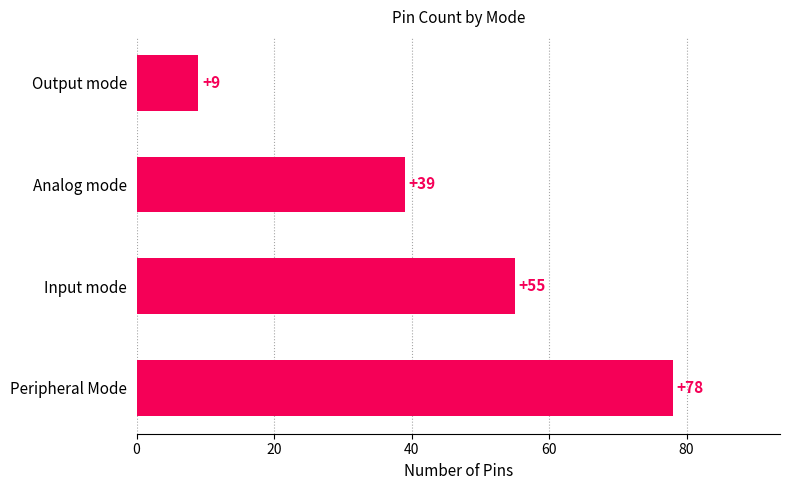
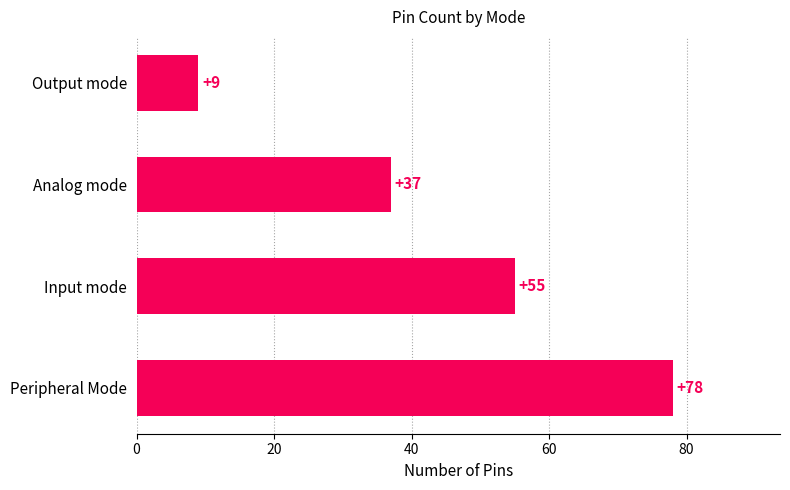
  {
    "Output mode": "+9",
-   "Analog mode": "+39",
+   "Analog mode": "+37",
    "Input mode": "+55",
    "Peripheral Mode": "+78"
  }
